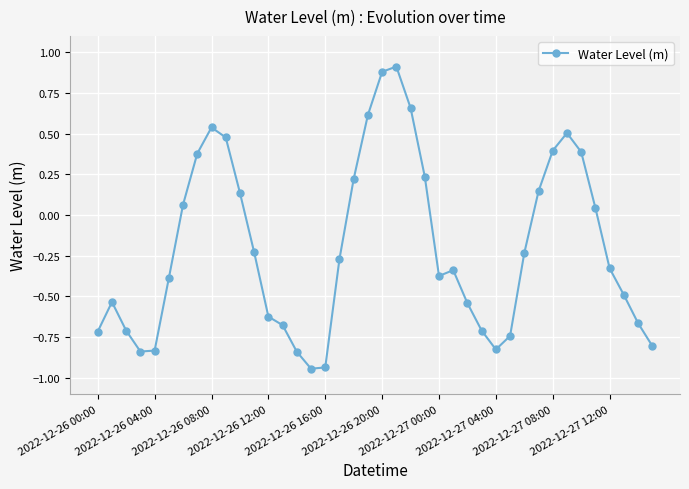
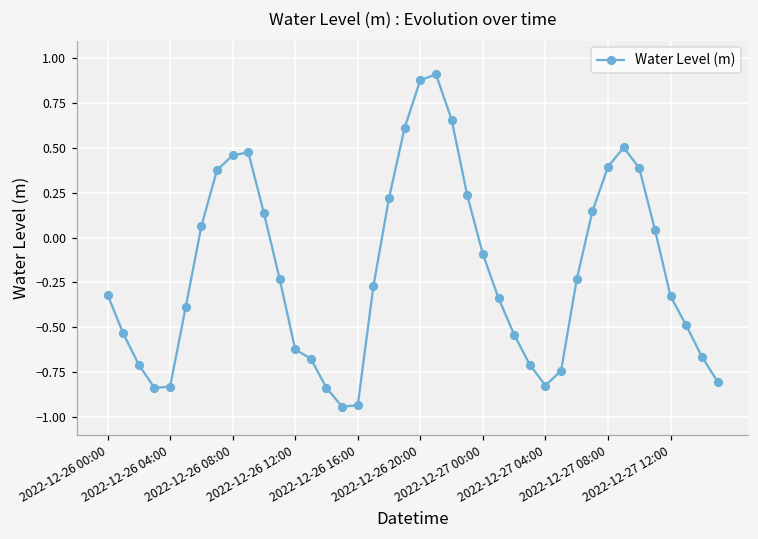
  {
-   "2022-12-26 00:00": -0.72,
+   "2022-12-26 00:00": -0.32,
    "2022-12-26 04:00": -0.83,
-   "2022-12-26 08:00": 0.54,
+   "2022-12-26 08:00": 0.46,
    "2022-12-26 12:00": -0.62,
    "2022-12-26 16:00": -0.94,
    "2022-12-26 20:00": 0.88,
-   "2022-12-27 00:00": -0.37,
+   "2022-12-27 00:00": -0.09,
    "2022-12-27 04:00": -0.83,
    "2022-12-27 08:00": 0.40,
    "2022-12-27 12:00": -0.33
  }
